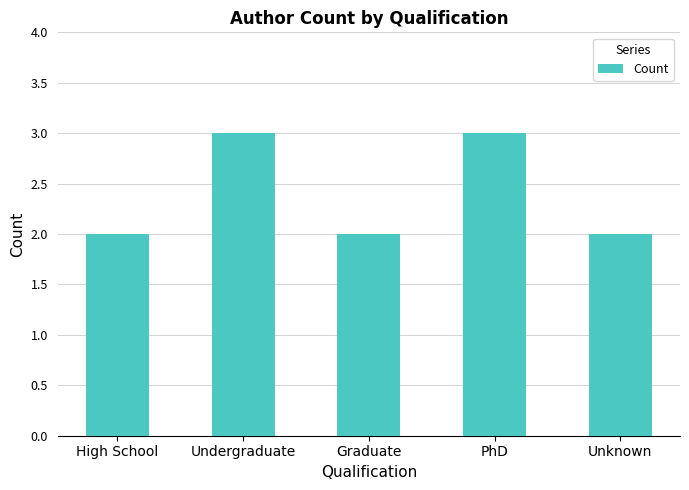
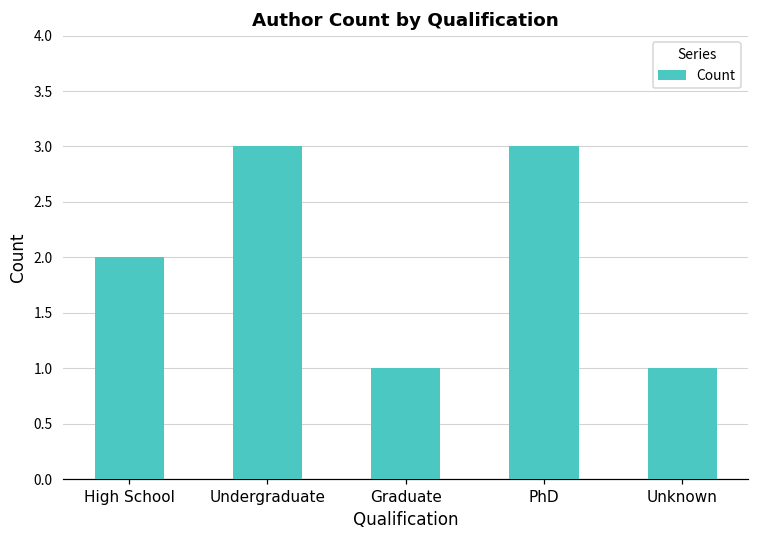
  {
    "High School": 2,
    "Undergraduate": 3,
-   "Graduate": 2,
+   "Graduate": 1,
    "PhD": 3,
-   "Unknown": 2
+   "Unknown": 1
  }
